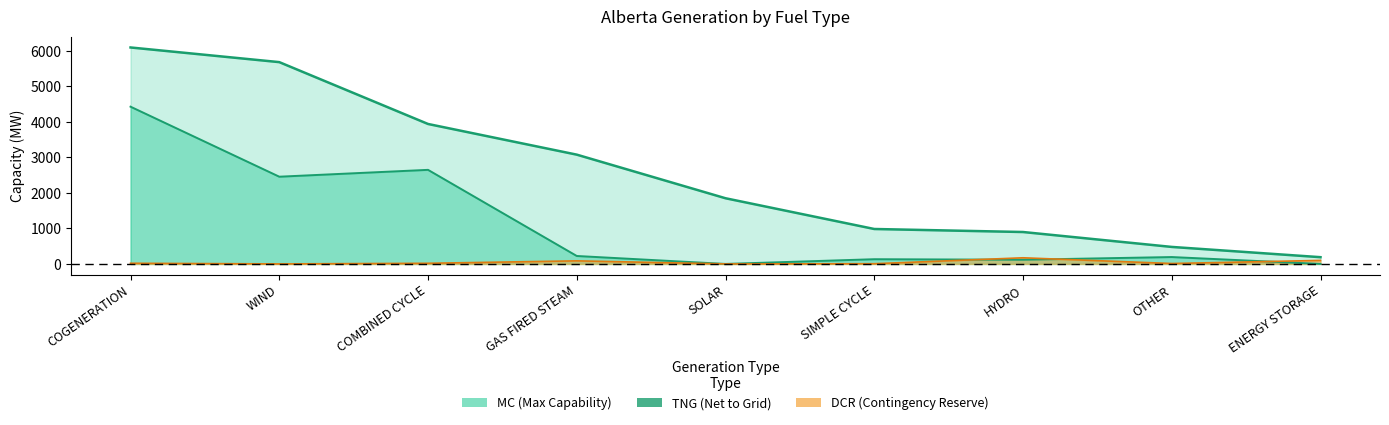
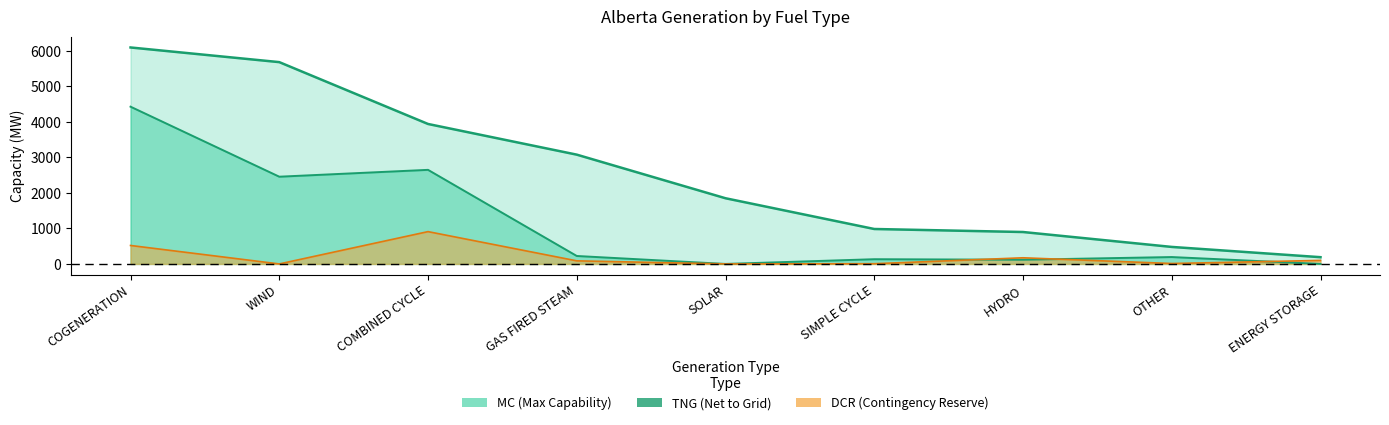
  {
    "DCR (Contingency Reserve)": {
-     "COGENERATION": 0,
+     "COGENERATION": 500,
      "WIND": 0,
-     "COMBINED CYCLE": 0,
+     "COMBINED CYCLE": 900,
      "GAS FIRED STEAM": 100,
      "SIMPLE CYCLE": 0,
      "OTHER": 0,
      "ENERGY STORAGE": 100
    }
  }
